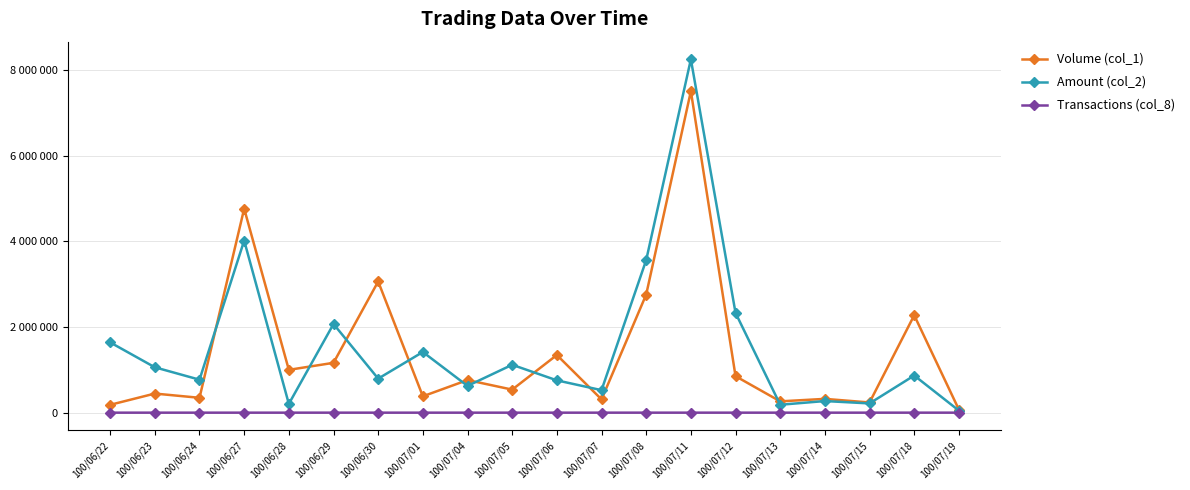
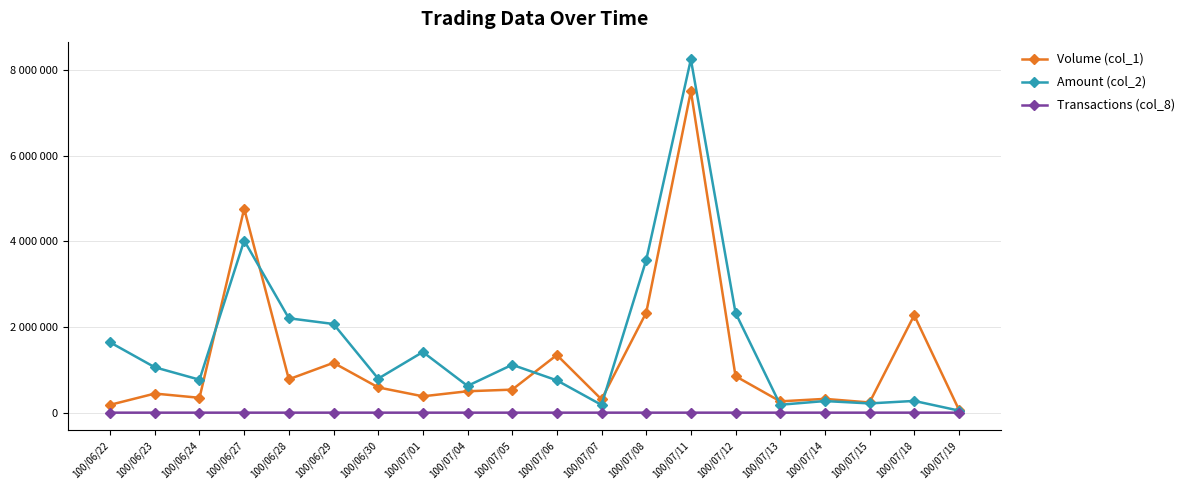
  {
    "Volume (col_1)": {
      "100/06/22": 200000,
      "100/06/23": 400000,
      "100/06/24": 300000,
      "100/06/27": 4800000,
-     "100/06/28": 1000000,
+     "100/06/28": 800000,
      "100/06/29": 1200000,
-     "100/06/30": 3100000,
+     "100/06/30": 600000,
      "100/07/01": 400000,
-     "100/07/04": 800000,
+     "100/07/04": 500000,
      "100/07/05": 500000,
      "100/07/06": 1300000,
      "100/07/07": 300000,
-     "100/07/08": 2800000,
+     "100/07/08": 2300000,
      "100/07/11": 7500000,
      "100/07/12": 900000,
      "100/07/13": 300000,
      "100/07/18": 2300000
    },
    "Amount (col_2)": {
      "100/06/22": 1600000,
      "100/06/23": 1100000,
      "100/06/24": 800000,
      "100/06/27": 4000000,
-     "100/06/28": 200000,
+     "100/06/28": 2200000,
      "100/06/29": 2100000,
      "100/06/30": 800000,
      "100/07/01": 1400000,
      "100/07/04": 600000,
      "100/07/05": 1100000,
      "100/07/06": 800000,
-     "100/07/07": 500000,
+     "100/07/07": 200000,
      "100/07/08": 3600000,
      "100/07/11": 8300000,
      "100/07/12": 2300000,
      "100/07/13": 200000,
-     "100/07/18": 900000
+     "100/07/18": 300000
    },
    "Transactions (col_8)": {
      "100/06/22": 0,
      "100/06/23": 0,
      "100/06/24": 0,
      "100/06/27": 0,
      "100/06/28": 0,
      "100/06/29": 0,
      "100/06/30": 0,
      "100/07/01": 0,
      "100/07/04": 0,
      "100/07/05": 0,
      "100/07/06": 0,
      "100/07/07": 0,
      "100/07/08": 0,
      "100/07/11": 0,
      "100/07/12": 0,
      "100/07/13": 0,
      "100/07/14": 0,
      "100/07/15": 0,
      "100/07/18": 0
    }
  }
